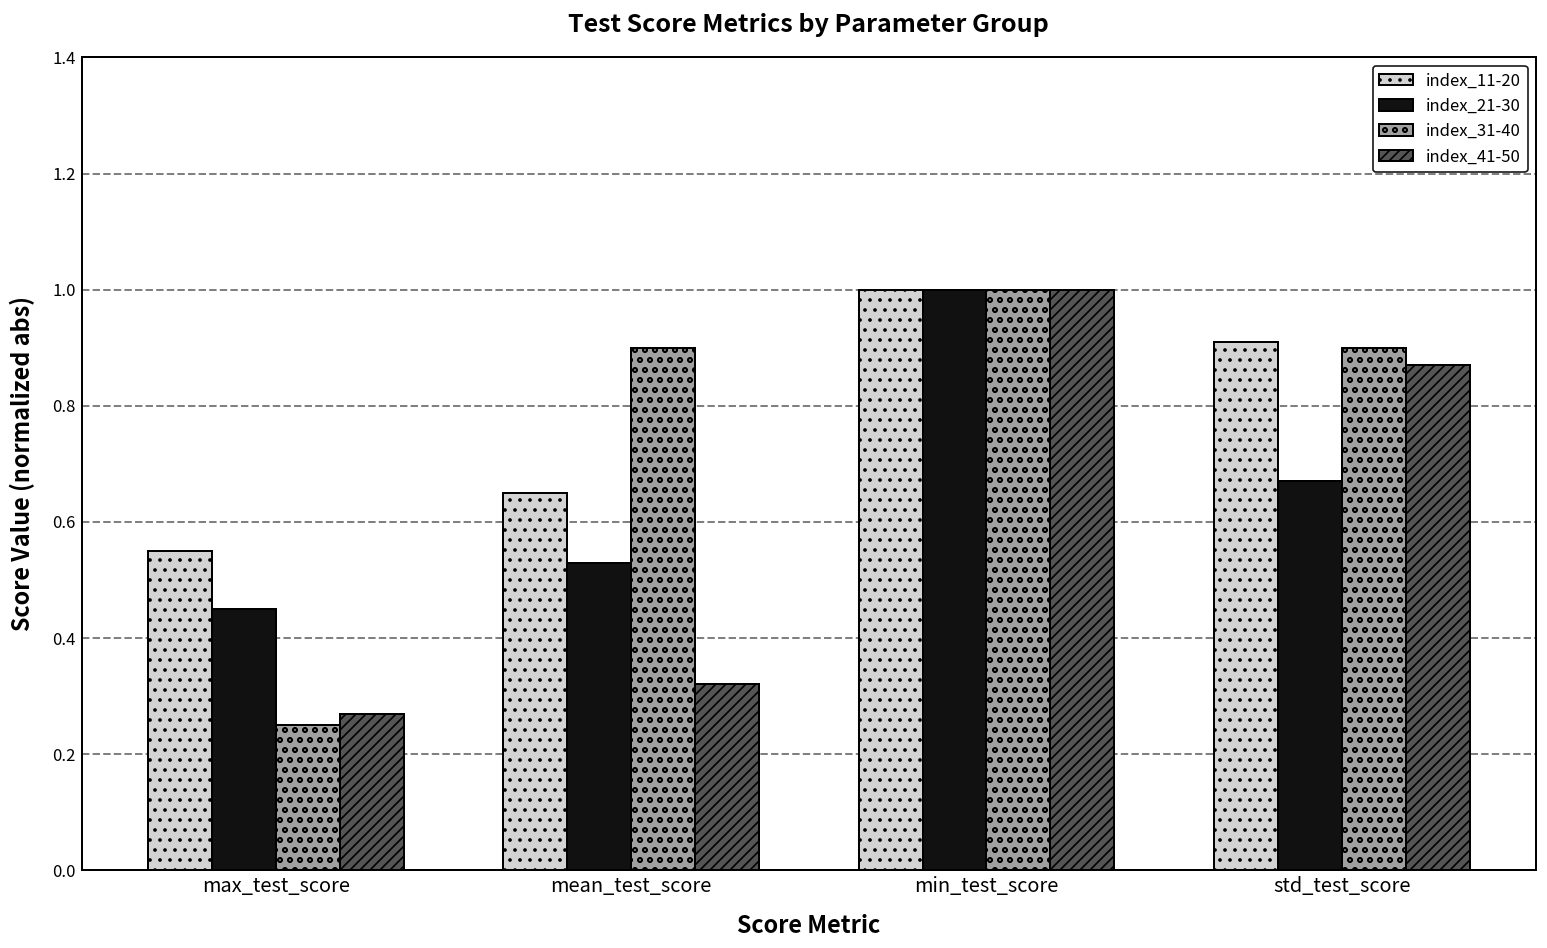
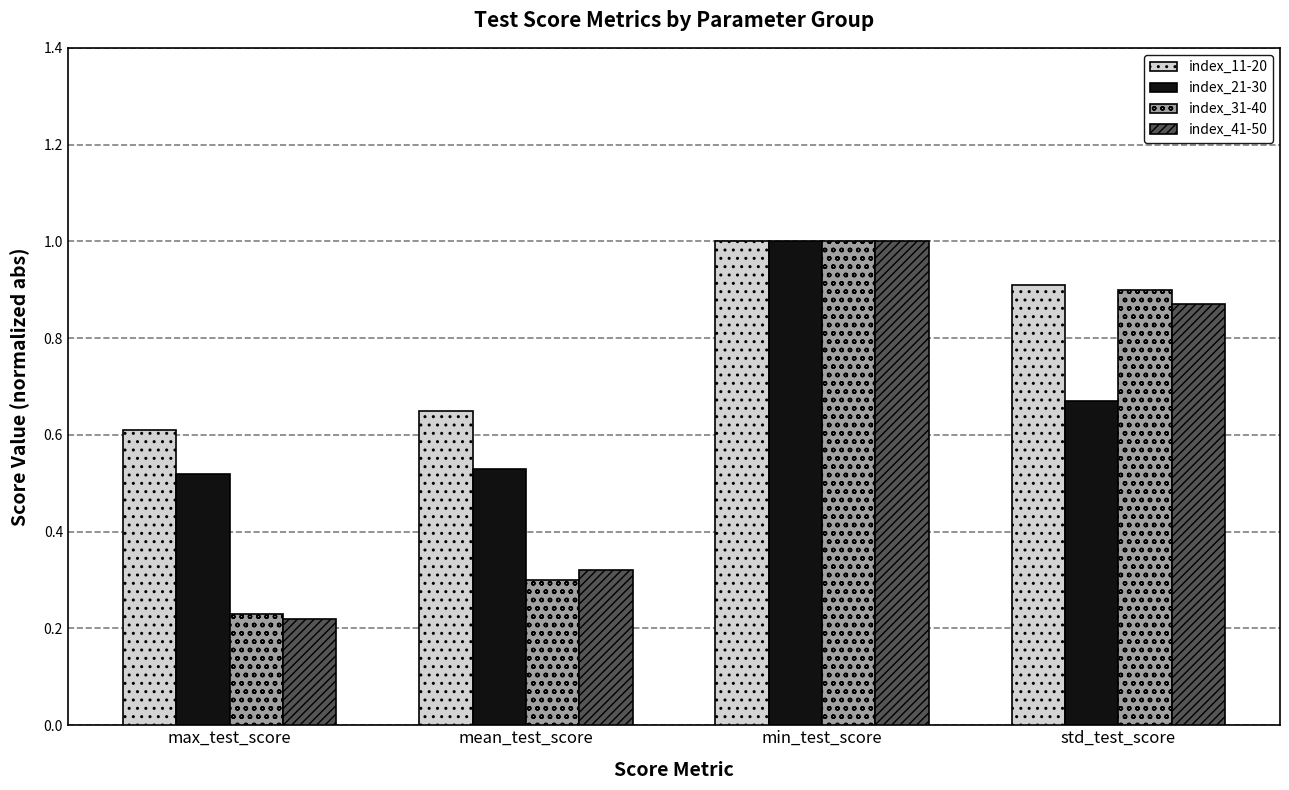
  {
    "index_11-20": {
-     "max_test_score": 0.55,
+     "max_test_score": 0.61,
      "mean_test_score": 0.65,
      "min_test_score": 1.00,
      "std_test_score": 0.91
    },
    "index_21-30": {
-     "max_test_score": 0.45,
+     "max_test_score": 0.52,
      "mean_test_score": 0.53,
      "min_test_score": 1.00,
      "std_test_score": 0.67
    },
    "index_31-40": {
-     "max_test_score": 0.25,
-     "mean_test_score": 0.9,
+     "max_test_score": 0.23,
+     "mean_test_score": 0.3,
      "min_test_score": 1.00,
      "std_test_score": 0.90
    },
    "index_41-50": {
-     "max_test_score": 0.27,
+     "max_test_score": 0.22,
      "mean_test_score": 0.32,
      "min_test_score": 1.00,
      "std_test_score": 0.87
    }
  }
